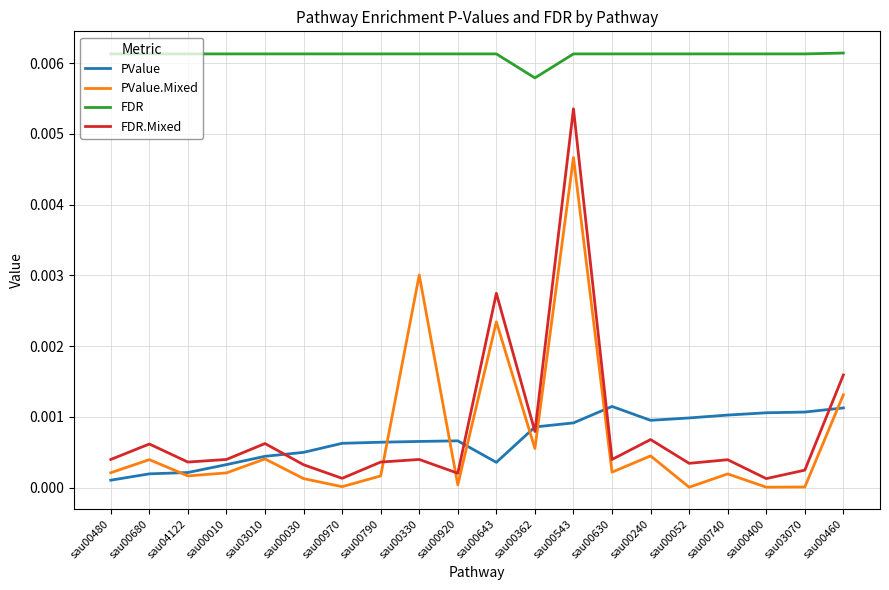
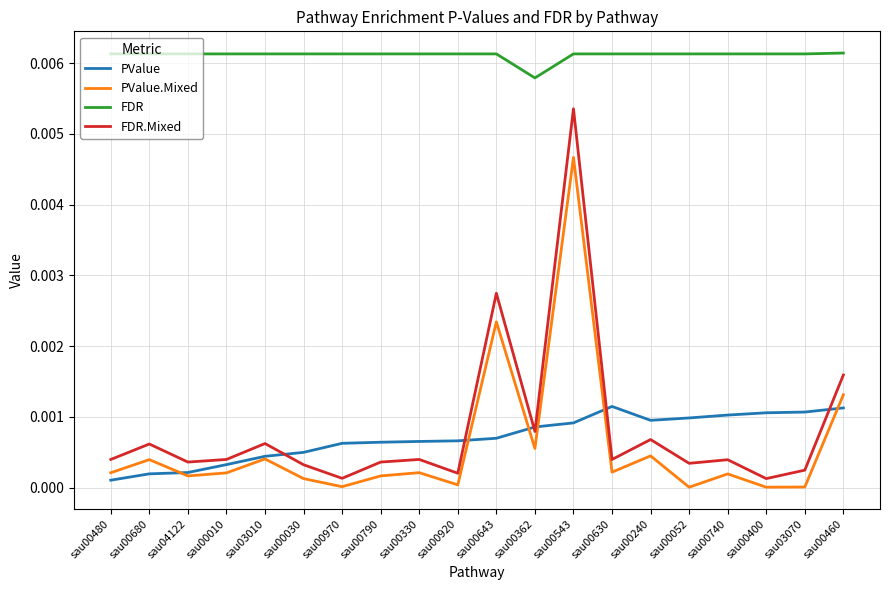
  {
    "PValue": {
      "sau00480": 0.0001,
      "sau00680": 0.0002,
      "sau04122": 0.0002,
      "sau00010": 0.0003,
      "sau03010": 0.0004,
      "sau00030": 0.0005,
      "sau00970": 0.0006,
      "sau00790": 0.0006,
      "sau00330": 0.0007,
      "sau00920": 0.0007,
-     "sau00643": 0.0004,
+     "sau00643": 0.0007,
      "sau00362": 0.0009,
      "sau00543": 0.0009,
      "sau00630": 0.0011,
      "sau00240": 0.0010,
      "sau00052": 0.0010,
      "sau00740": 0.0010,
      "sau00400": 0.0011,
      "sau03070": 0.0011,
      "sau00460": 0.0011
    },
    "PValue.Mixed": {
      "sau00480": 0.0002,
      "sau00680": 0.0004,
      "sau04122": 0.0002,
      "sau00010": 0.0002,
      "sau03010": 0.0004,
      "sau00030": 0.0001,
      "sau00970": 0.0000,
      "sau00790": 0.0002,
-     "sau00330": 0.0030,
+     "sau00330": 0.0002,
      "sau00920": 0.0000,
      "sau00643": 0.0023,
      "sau00362": 0.0006,
      "sau00543": 0.0047,
      "sau00630": 0.0002,
      "sau00240": 0.0004,
      "sau00052": 0.0000,
      "sau00740": 0.0002,
      "sau00400": 0.0000,
      "sau03070": 0.0000,
      "sau00460": 0.0013
    },
    "FDR": {
      "sau00010": 0.0061,
      "sau03010": 0.0061,
      "sau00030": 0.0061,
      "sau00970": 0.0061,
      "sau00790": 0.0061,
      "sau00330": 0.0061,
      "sau00920": 0.0061,
      "sau00643": 0.0061,
      "sau00362": 0.0058,
      "sau00543": 0.0061,
      "sau00630": 0.0061,
      "sau00240": 0.0061,
      "sau00052": 0.0061,
      "sau00740": 0.0061,
      "sau00400": 0.0061,
      "sau03070": 0.0061,
      "sau00460": 0.0061
    },
    "FDR.Mixed": {
      "sau00480": 0.0004,
      "sau00680": 0.0006,
      "sau04122": 0.0004,
      "sau00010": 0.0004,
      "sau03010": 0.0006,
      "sau00030": 0.0003,
      "sau00970": 0.0001,
      "sau00790": 0.0004,
      "sau00330": 0.0004,
      "sau00920": 0.0002,
      "sau00643": 0.0027,
      "sau00362": 0.0008,
      "sau00543": 0.0054,
      "sau00630": 0.0004,
      "sau00240": 0.0007,
      "sau00052": 0.0003,
      "sau00740": 0.0004,
      "sau00400": 0.0001,
      "sau03070": 0.0002,
      "sau00460": 0.0016
    }
  }
